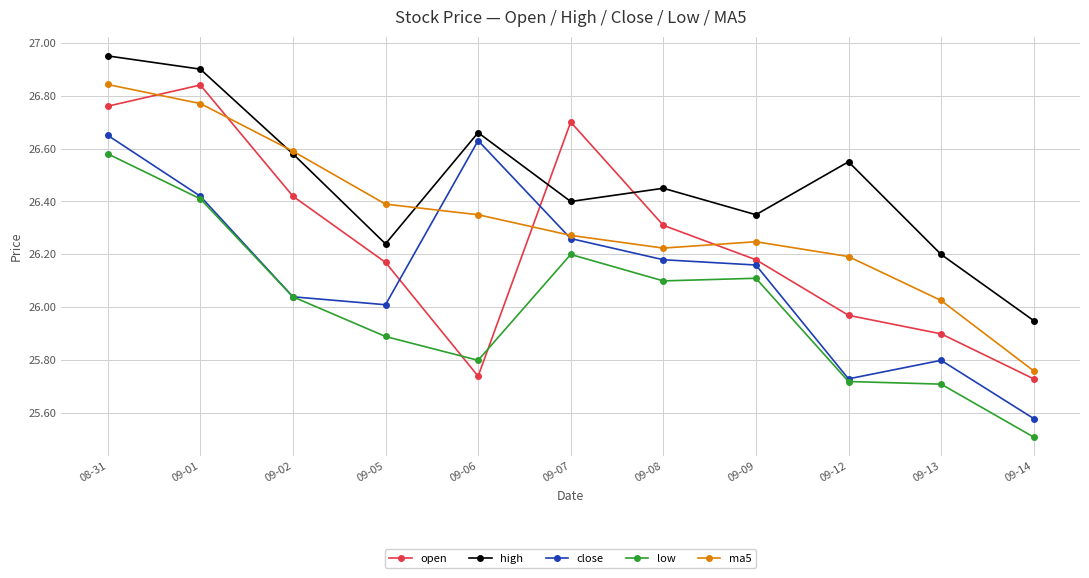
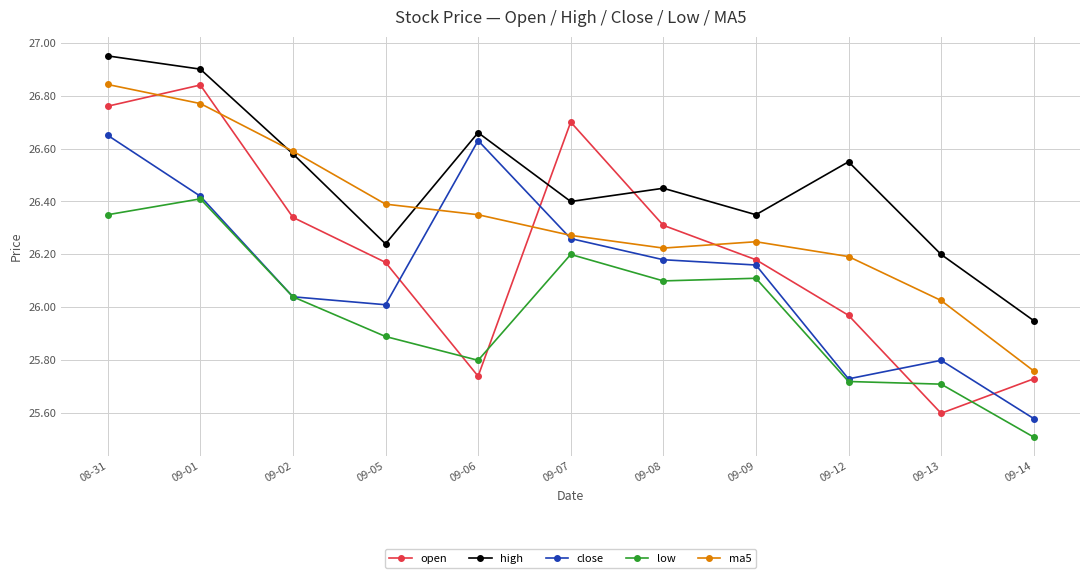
  {
    "open": {
      "08-31": 26.76,
      "09-01": 26.84,
-     "09-02": 26.42,
+     "09-02": 26.34,
      "09-05": 26.17,
      "09-06": 25.74,
      "09-07": 26.70,
      "09-08": 26.31,
      "09-09": 26.18,
      "09-12": 25.97,
-     "09-13": 25.9,
+     "09-13": 25.6,
      "09-14": 25.73
    },
    "high": {
      "08-31": 26.95,
      "09-01": 26.90,
      "09-02": 26.58,
      "09-05": 26.24,
      "09-06": 26.66,
      "09-07": 26.40,
      "09-08": 26.45,
      "09-09": 26.35,
      "09-12": 26.55,
      "09-13": 26.20,
      "09-14": 25.95
    },
    "close": {
      "08-31": 26.65,
      "09-01": 26.42,
      "09-05": 26.01,
      "09-06": 26.63,
      "09-07": 26.26,
      "09-08": 26.18,
      "09-09": 26.16,
      "09-12": 25.73,
      "09-13": 25.80,
      "09-14": 25.58
    },
    "low": {
-     "08-31": 26.58,
+     "08-31": 26.35,
      "09-01": 26.41,
      "09-05": 25.89,
      "09-06": 25.80,
      "09-07": 26.20,
      "09-08": 26.10,
      "09-09": 26.11,
      "09-12": 25.72,
      "09-13": 25.71,
      "09-14": 25.51
    },
    "ma5": {
      "08-31": 26.84,
      "09-01": 26.77,
      "09-02": 26.59,
      "09-05": 26.39,
      "09-06": 26.35,
      "09-07": 26.27,
      "09-08": 26.22,
      "09-09": 26.25,
      "09-12": 26.19,
      "09-13": 26.03,
      "09-14": 25.76
    }
  }
